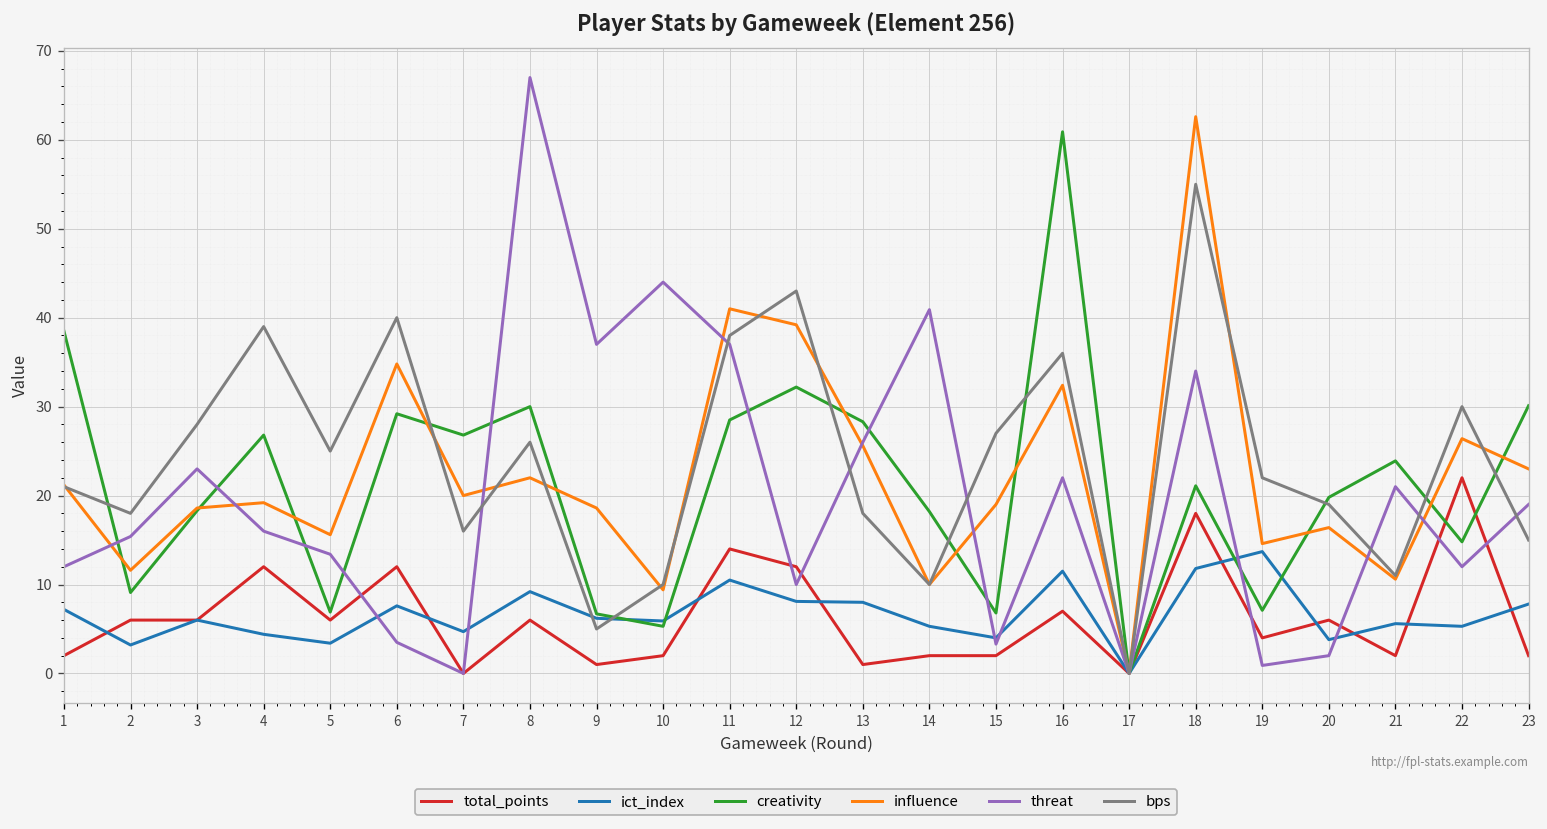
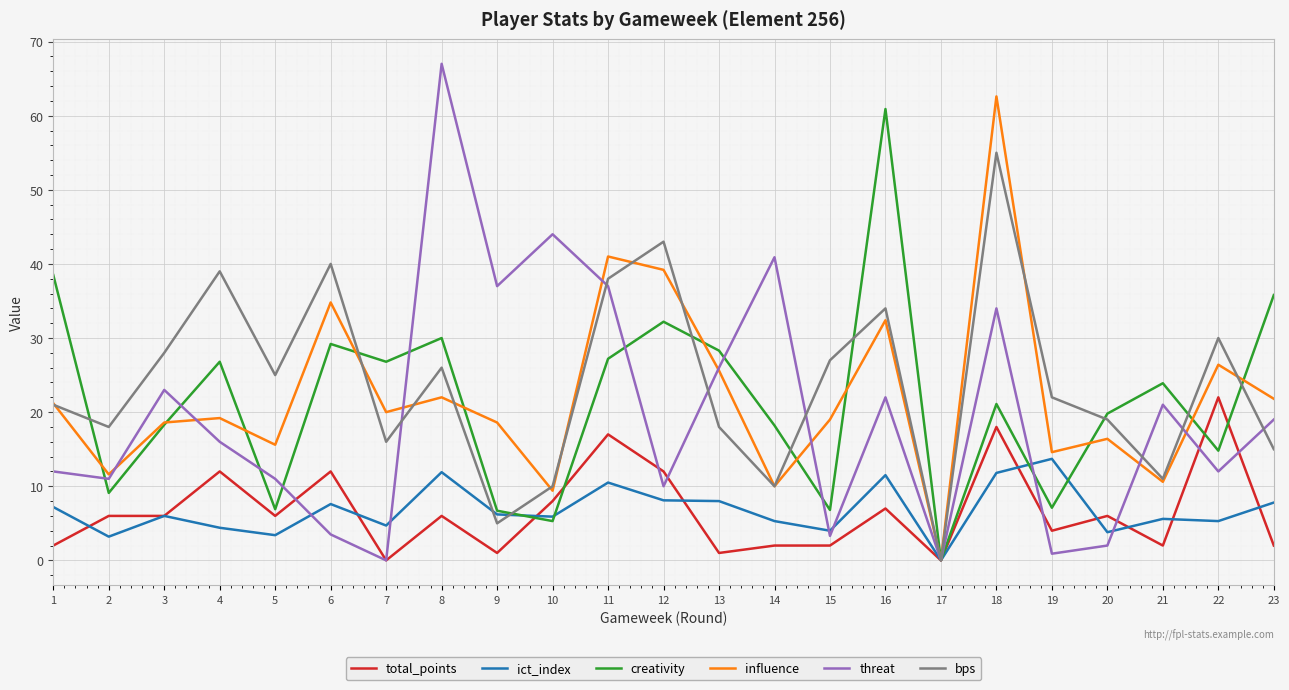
  {
    "total_points": {
      "1": 2,
      "2": 6,
      "4": 12,
      "5": 6,
      "6": 12,
      "8": 6,
      "9": 1,
-     "10": 2,
-     "11": 14,
+     "10": 8,
+     "11": 17,
      "12": 12,
      "13": 1,
      "14": 2,
      "15": 2,
      "16": 7,
      "18": 18,
      "19": 4,
      "20": 6,
      "21": 2,
      "22": 22,
      "23": 2
    },
    "ict_index": {
      "1": 7,
      "2": 3,
      "4": 4,
      "5": 3,
      "6": 8,
      "7": 5,
-     "8": 9,
+     "8": 12,
      "9": 6,
      "10": 6,
      "11": 11,
      "12": 8,
      "13": 8,
      "14": 5,
      "15": 4,
      "16": 12,
      "18": 12,
      "19": 14,
      "20": 4,
      "21": 6,
      "22": 5,
      "23": 8
    },
    "creativity": {
      "1": 39,
      "2": 9,
      "4": 27,
      "5": 7,
      "6": 29,
      "7": 27,
      "8": 30,
      "9": 7,
      "10": 5,
-     "11": 29,
+     "11": 27,
      "12": 32,
      "13": 28,
      "14": 18,
      "15": 7,
      "16": 61,
      "18": 21,
      "19": 7,
      "20": 20,
      "21": 24,
      "22": 15,
-     "23": 30
+     "23": 36
    },
    "influence": {
      "2": 12,
      "4": 19,
      "5": 16,
      "6": 35,
      "7": 20,
      "8": 22,
      "9": 19,
      "10": 9,
      "11": 41,
      "12": 39,
      "13": 26,
      "15": 19,
      "16": 32,
      "18": 63,
      "19": 15,
      "20": 16,
      "21": 11,
      "22": 26,
-     "23": 23
+     "23": 22
    },
    "threat": {
      "1": 12,
-     "2": 15,
+     "2": 11,
      "3": 23,
      "4": 16,
-     "5": 13,
+     "5": 11,
      "6": 4,
      "8": 67,
      "9": 37,
      "10": 44,
      "11": 37,
      "12": 10,
      "13": 26,
      "14": 41,
      "15": 3,
      "16": 22,
      "18": 34,
      "19": 1,
      "20": 2,
      "21": 21,
      "22": 12,
      "23": 19
    },
    "bps": {
      "2": 18,
      "3": 28,
      "4": 39,
      "5": 25,
      "6": 40,
      "7": 16,
      "8": 26,
      "9": 5,
      "10": 10,
      "11": 38,
      "12": 43,
      "13": 18,
      "15": 27,
-     "16": 36,
+     "16": 34,
      "18": 55,
      "19": 22,
      "20": 19,
      "21": 11,
      "22": 30,
      "23": 15
    }
  }
